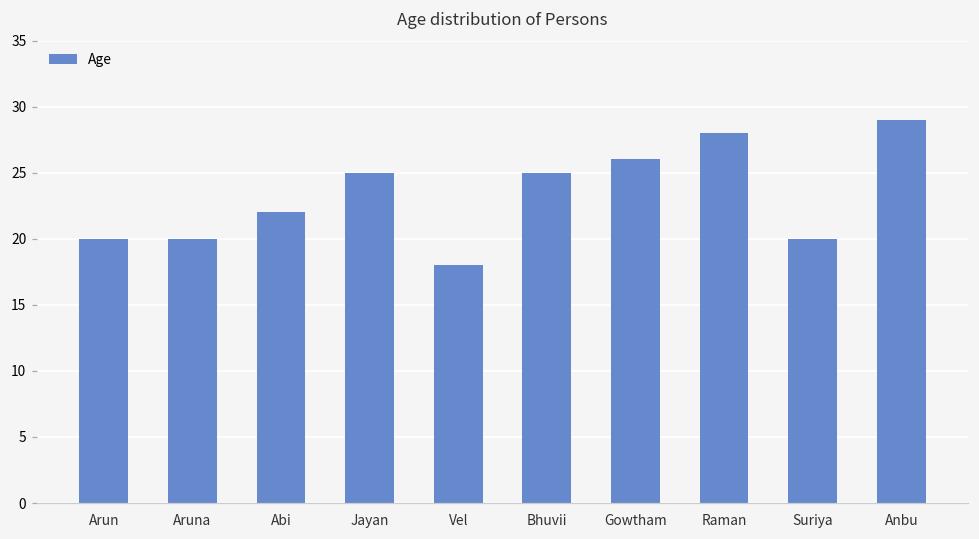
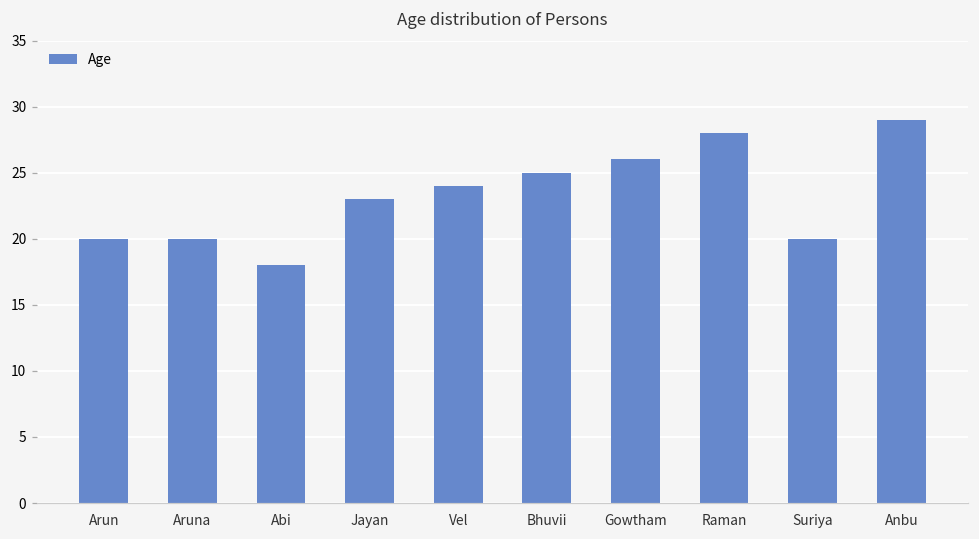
  {
    "Arun": 20,
    "Aruna": 20,
-   "Abi": 22,
-   "Jayan": 25,
-   "Vel": 18,
+   "Abi": 18,
+   "Jayan": 23,
+   "Vel": 24,
    "Bhuvii": 25,
    "Gowtham": 26,
    "Raman": 28,
    "Suriya": 20,
    "Anbu": 29
  }
